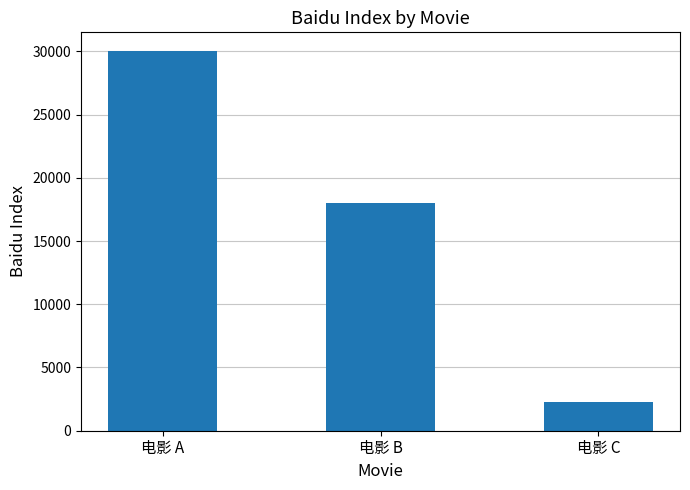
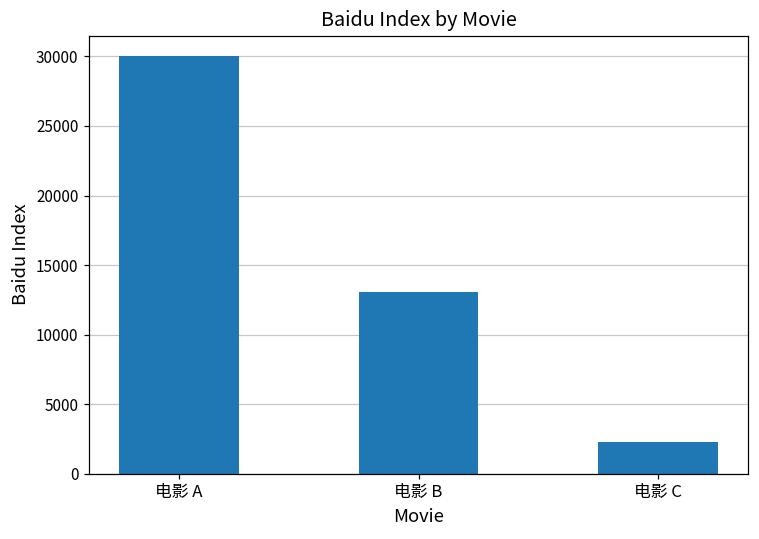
  {
    "电影 A": 30000,
-   "电影 B": 18000,
+   "电影 B": 13100,
    "电影 C": 2300
  }
